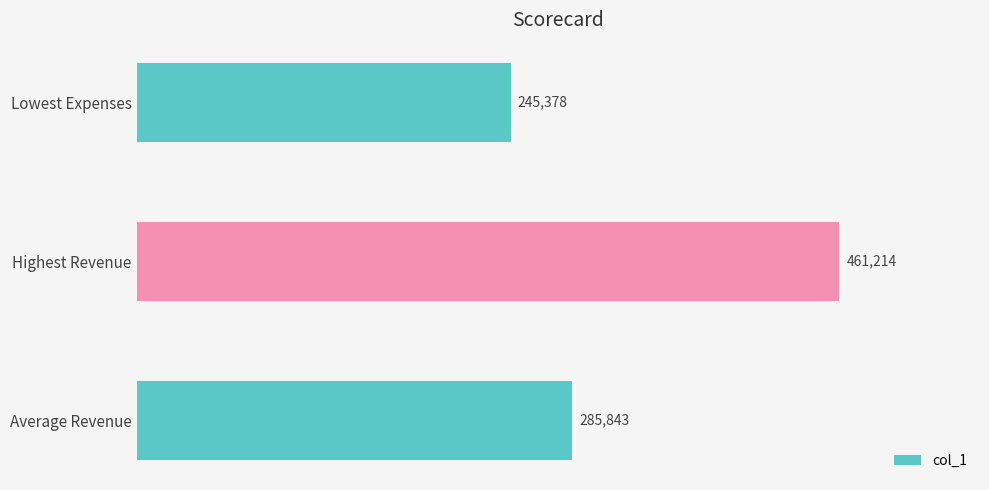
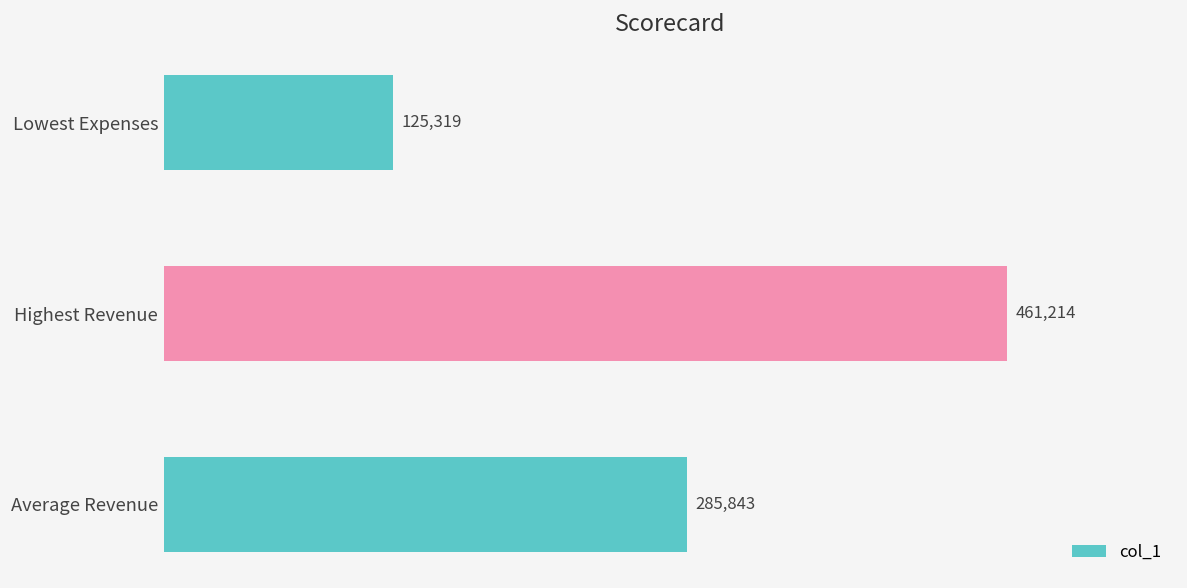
  {
-   "Lowest Expenses": "245,378",
+   "Lowest Expenses": "125,319",
    "Highest Revenue": "461,214",
    "Average Revenue": "285,843"
  }
